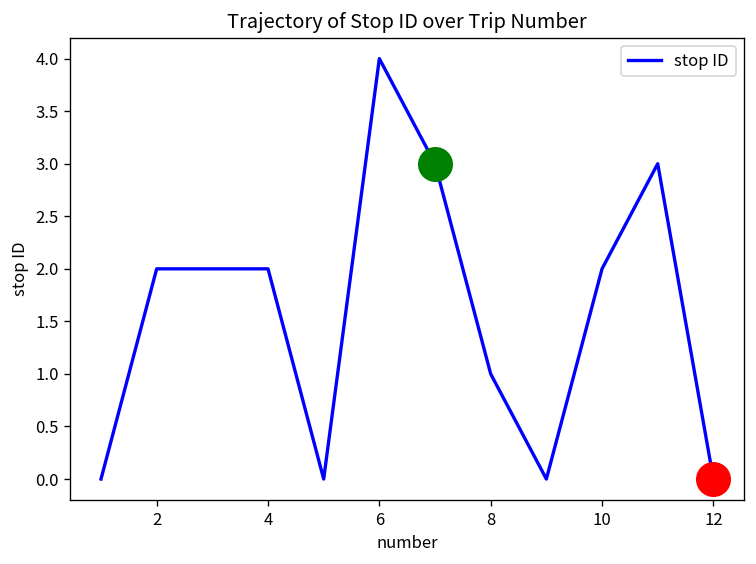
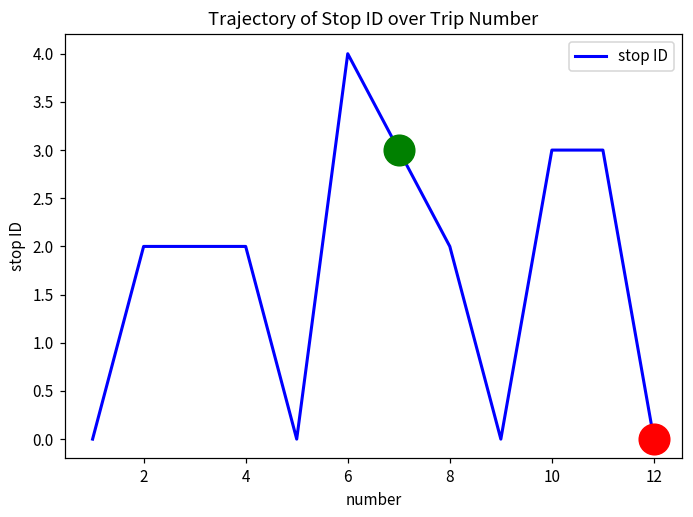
  {
    "stop ID": {
      "2": 2,
      "4": 2,
      "6": 4,
-     "8": 1,
-     "10": 2
+     "8": 2,
+     "10": 3
    }
  }
